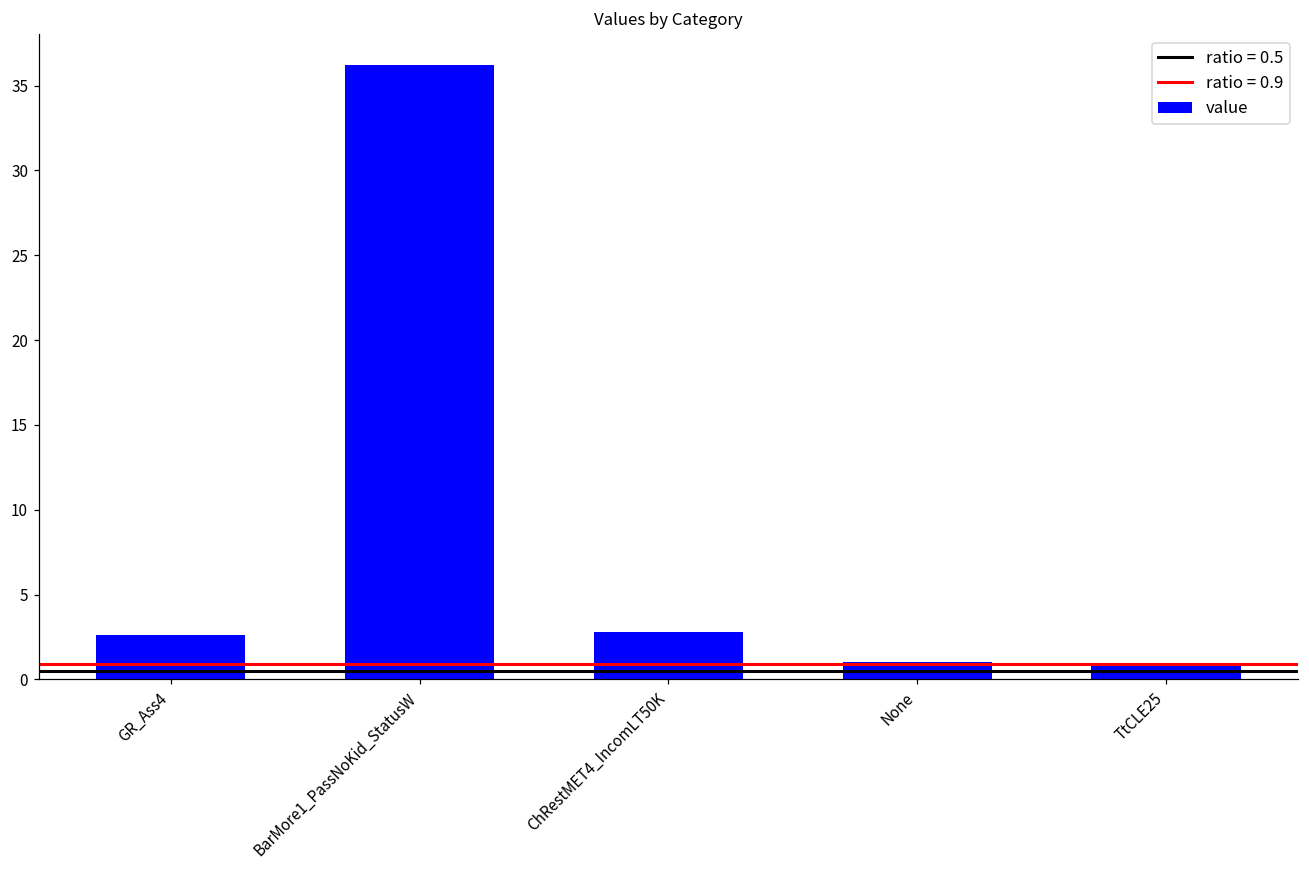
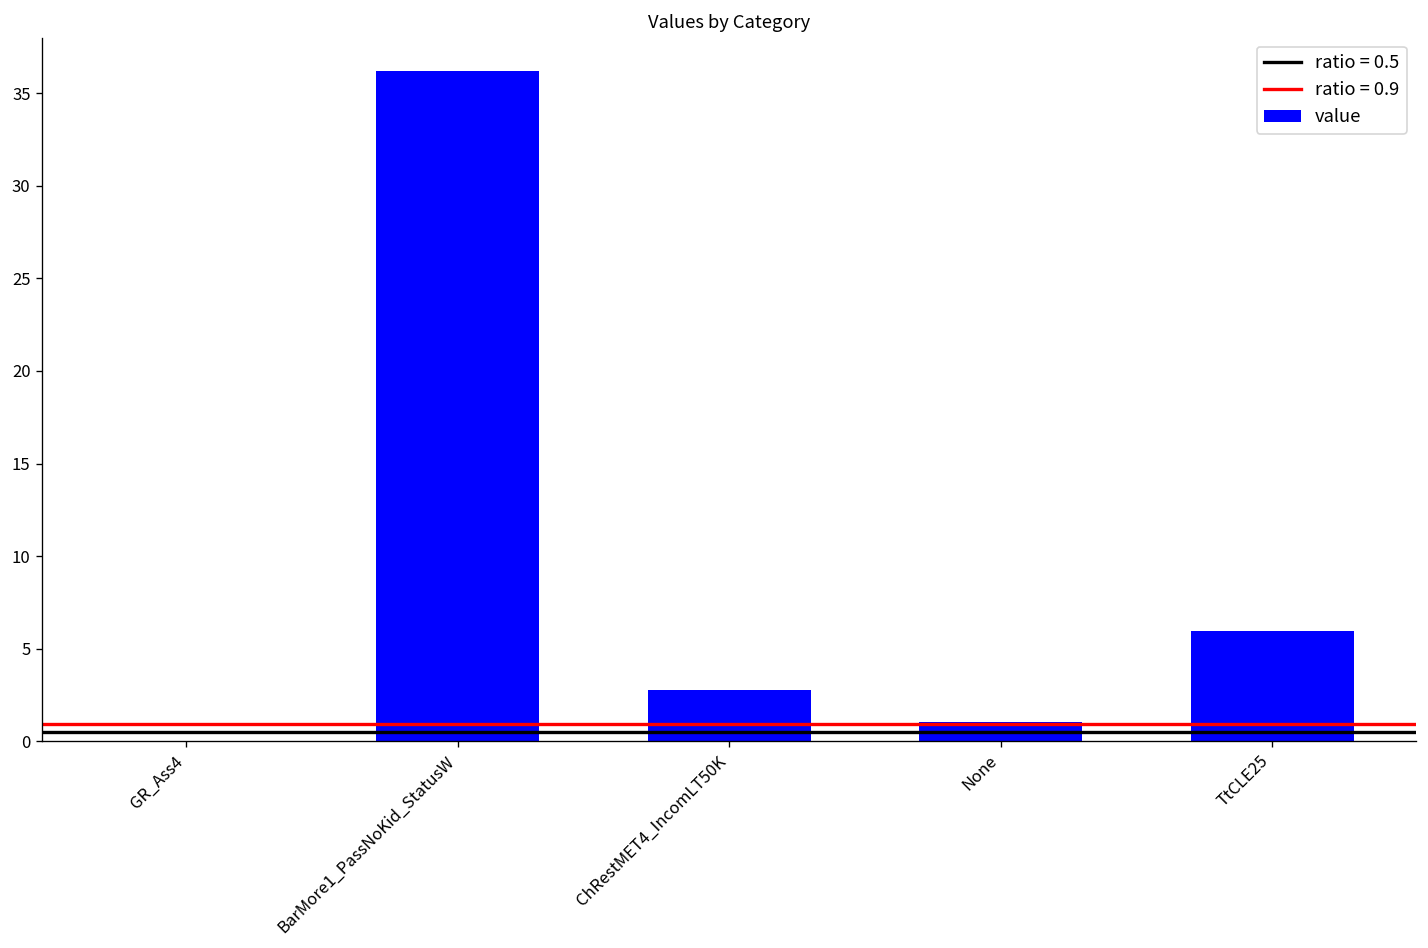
  {
-   "GR_Ass4": 2.6,
+   "GR_Ass4": 0.0,
    "BarMore1_PassNoKid_StatusW": 36.2,
    "ChRestMET4_IncomLT50K": 2.8,
    "None": 1.0,
-   "TtCLE25": 0.8
+   "TtCLE25": 5.9
  }
